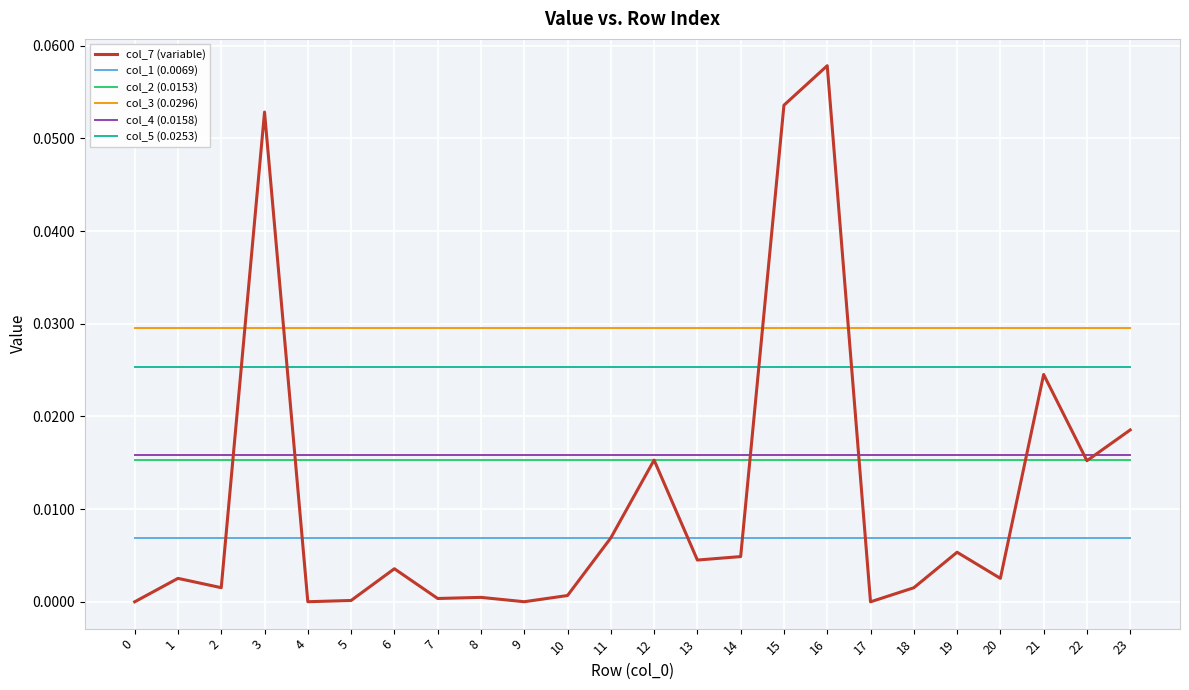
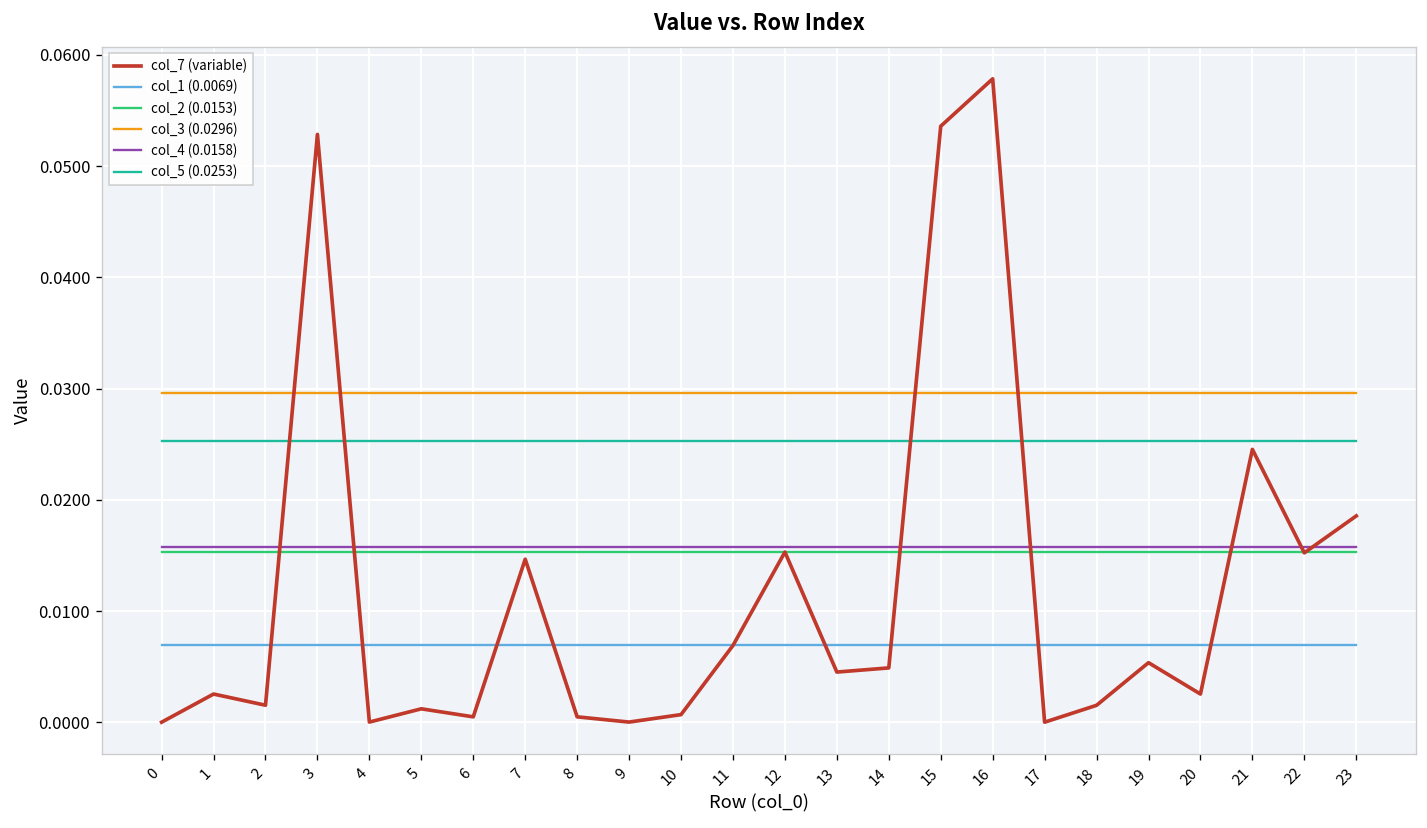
  {
    "col_7 (variable)": {
      "0": 0.000,
      "1": 0.003,
      "2": 0.002,
      "3": 0.053,
      "4": 0.000,
-     "5": 0.000,
-     "6": 0.004,
-     "7": 0.000,
+     "5": 0.001,
+     "6": 0.000,
+     "7": 0.015,
      "8": 0.000,
      "9": 0.000,
      "10": 0.001,
      "13": 0.005,
      "14": 0.005,
      "15": 0.054,
      "16": 0.058,
      "17": 0.000,
      "18": 0.002,
      "19": 0.005,
      "20": 0.003,
      "21": 0.025,
      "23": 0.019
    },
    "col_1 (0.0069)": {
      "0": 0.007,
      "1": 0.007,
      "2": 0.007,
      "3": 0.007,
      "4": 0.007,
      "5": 0.007,
      "6": 0.007,
      "7": 0.007,
      "8": 0.007,
      "9": 0.007,
      "10": 0.007,
      "12": 0.007,
      "13": 0.007,
      "14": 0.007,
      "15": 0.007,
      "16": 0.007,
      "17": 0.007,
      "18": 0.007,
      "19": 0.007,
      "20": 0.007,
      "21": 0.007,
      "22": 0.007,
      "23": 0.007
    },
    "col_3 (0.0296)": {
      "0": 0.030,
      "1": 0.030,
      "2": 0.030,
      "3": 0.030,
      "4": 0.030,
      "5": 0.030,
      "6": 0.030,
      "7": 0.030,
      "8": 0.030,
      "9": 0.030,
      "10": 0.030,
      "11": 0.030,
      "12": 0.030,
      "13": 0.030,
      "14": 0.030,
      "15": 0.030,
      "16": 0.030,
      "17": 0.030,
      "18": 0.030,
      "19": 0.030,
      "20": 0.030,
      "21": 0.030,
      "22": 0.030,
      "23": 0.030
    },
    "col_4 (0.0158)": {
      "0": 0.016,
      "1": 0.016,
      "2": 0.016,
      "3": 0.016,
      "4": 0.016,
      "5": 0.016,
      "6": 0.016,
      "7": 0.016,
      "8": 0.016,
      "9": 0.016,
      "10": 0.016,
      "11": 0.016,
      "12": 0.016,
      "13": 0.016,
      "14": 0.016,
      "15": 0.016,
      "16": 0.016,
      "17": 0.016,
      "18": 0.016,
      "19": 0.016,
      "20": 0.016,
      "21": 0.016,
      "22": 0.016,
      "23": 0.016
    }
  }
